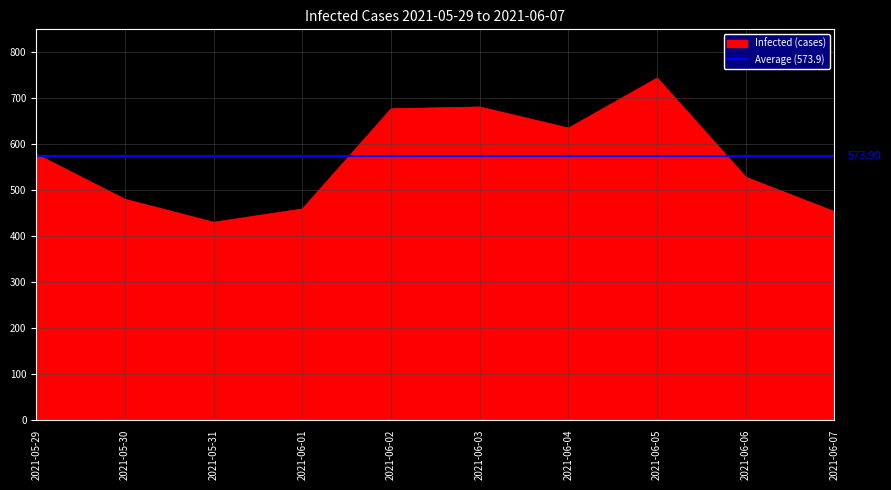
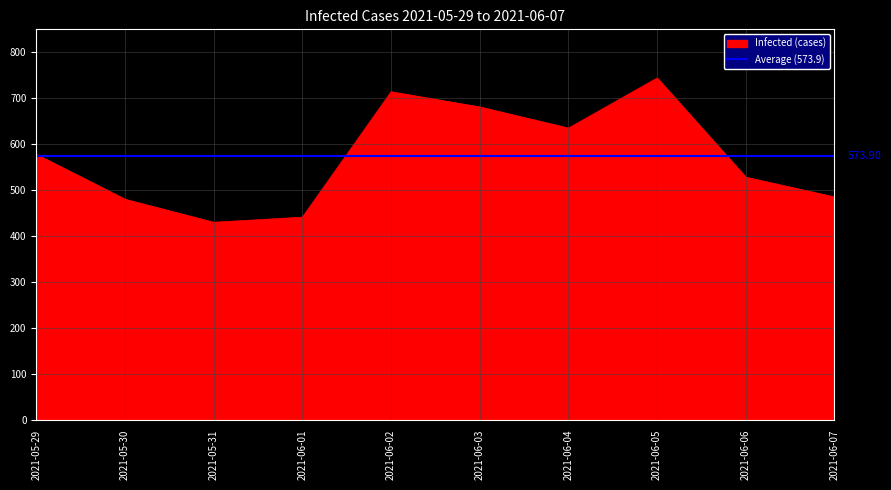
  {
    "2021-05-29": 580,
    "2021-05-30": 480,
    "2021-05-31": 430,
-   "2021-06-01": 460,
-   "2021-06-02": 680,
+   "2021-06-01": 440,
+   "2021-06-02": 710,
    "2021-06-03": 680,
    "2021-06-04": 640,
    "2021-06-05": 740,
    "2021-06-06": 530,
-   "2021-06-07": 450
+   "2021-06-07": 490
  }
